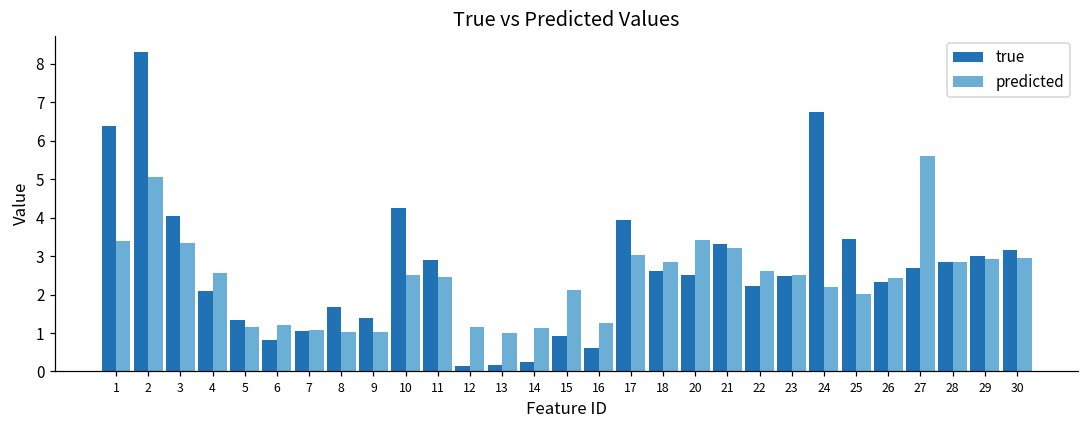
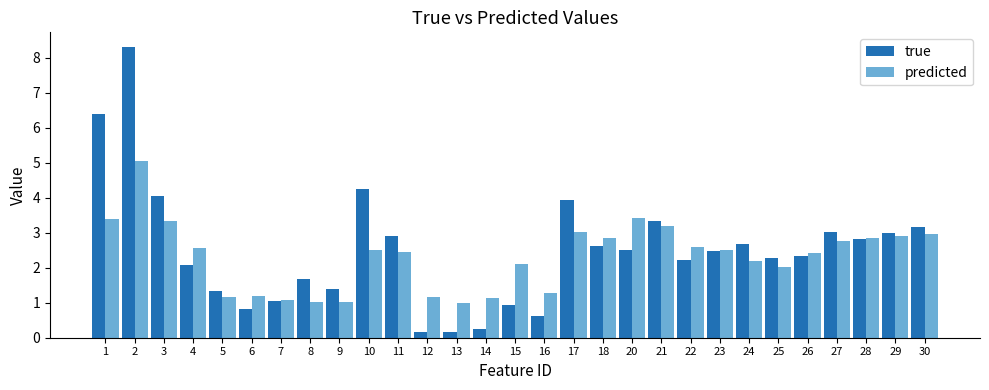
  {
    "true": {
      "1": 6.4,
      "2": 8.3,
      "3": 4.0,
      "4": 2.1,
      "5": 1.3,
      "6": 0.8,
      "7": 1.1,
      "8": 1.7,
      "9": 1.4,
      "10": 4.2,
      "11": 2.9,
      "12": 0.2,
      "13": 0.2,
      "14": 0.2,
      "15": 0.9,
      "16": 0.6,
      "17": 3.9,
      "18": 2.6,
      "20": 2.5,
      "21": 3.3,
      "22": 2.2,
      "23": 2.5,
-     "24": 6.7,
-     "25": 3.5,
+     "24": 2.7,
+     "25": 2.3,
      "26": 2.3,
-     "27": 2.7,
+     "27": 3.0,
      "28": 2.8,
      "29": 3.0,
      "30": 3.2
    },
    "predicted": {
      "1": 3.4,
      "2": 5.0,
      "3": 3.3,
      "4": 2.6,
      "5": 1.2,
      "6": 1.2,
      "7": 1.1,
      "8": 1.0,
      "9": 1.0,
      "10": 2.5,
      "11": 2.4,
      "12": 1.2,
      "13": 1.0,
      "14": 1.1,
      "15": 2.1,
      "16": 1.3,
      "17": 3.0,
      "18": 2.8,
      "20": 3.4,
      "21": 3.2,
      "22": 2.6,
      "23": 2.5,
      "24": 2.2,
      "25": 2.0,
      "26": 2.4,
-     "27": 5.6,
+     "27": 2.8,
      "28": 2.8,
      "29": 2.9,
      "30": 3.0
    }
  }
